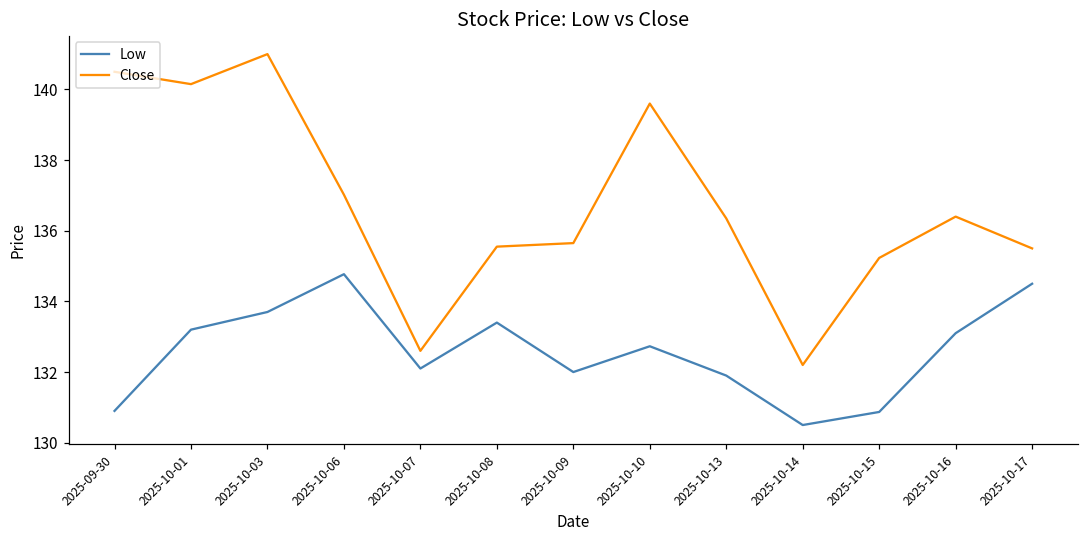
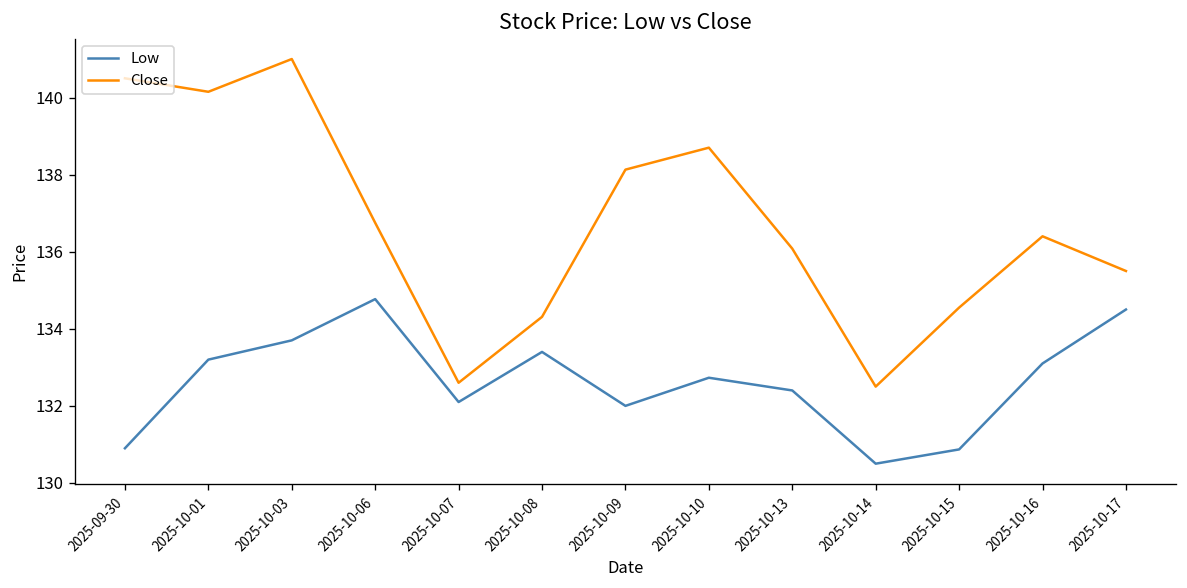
  {
    "Low": {
      "2025-09-30": 130.9,
      "2025-10-01": 133.2,
      "2025-10-03": 133.7,
      "2025-10-06": 134.8,
      "2025-10-07": 132.1,
      "2025-10-08": 133.4,
      "2025-10-09": 132.0,
      "2025-10-10": 132.7,
-     "2025-10-13": 131.9,
+     "2025-10-13": 132.4,
      "2025-10-14": 130.5,
      "2025-10-15": 130.9,
      "2025-10-16": 133.1,
      "2025-10-17": 134.5
    },
    "Close": {
      "2025-10-01": 140.2,
      "2025-10-03": 141.0,
-     "2025-10-06": 137.0,
+     "2025-10-06": 136.8,
      "2025-10-07": 132.6,
-     "2025-10-08": 135.6,
-     "2025-10-09": 135.7,
-     "2025-10-10": 139.6,
-     "2025-10-13": 136.4,
-     "2025-10-14": 132.2,
-     "2025-10-15": 135.2,
+     "2025-10-08": 134.3,
+     "2025-10-09": 138.1,
+     "2025-10-10": 138.7,
+     "2025-10-13": 136.1,
+     "2025-10-14": 132.5,
+     "2025-10-15": 134.6,
      "2025-10-16": 136.4,
      "2025-10-17": 135.5
    }
  }
